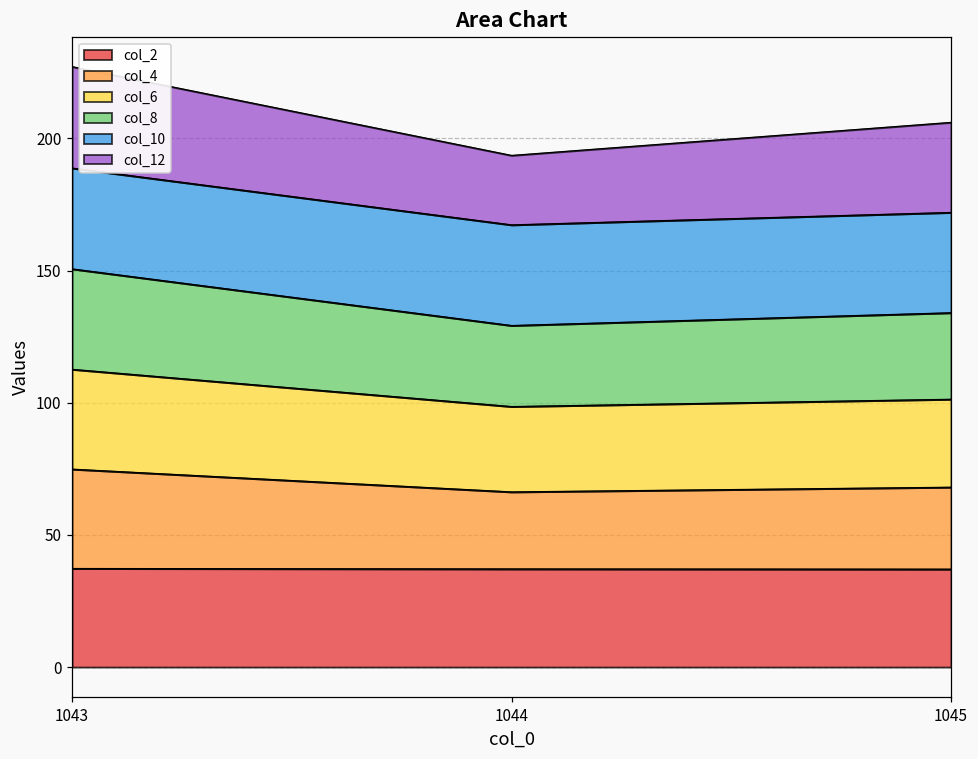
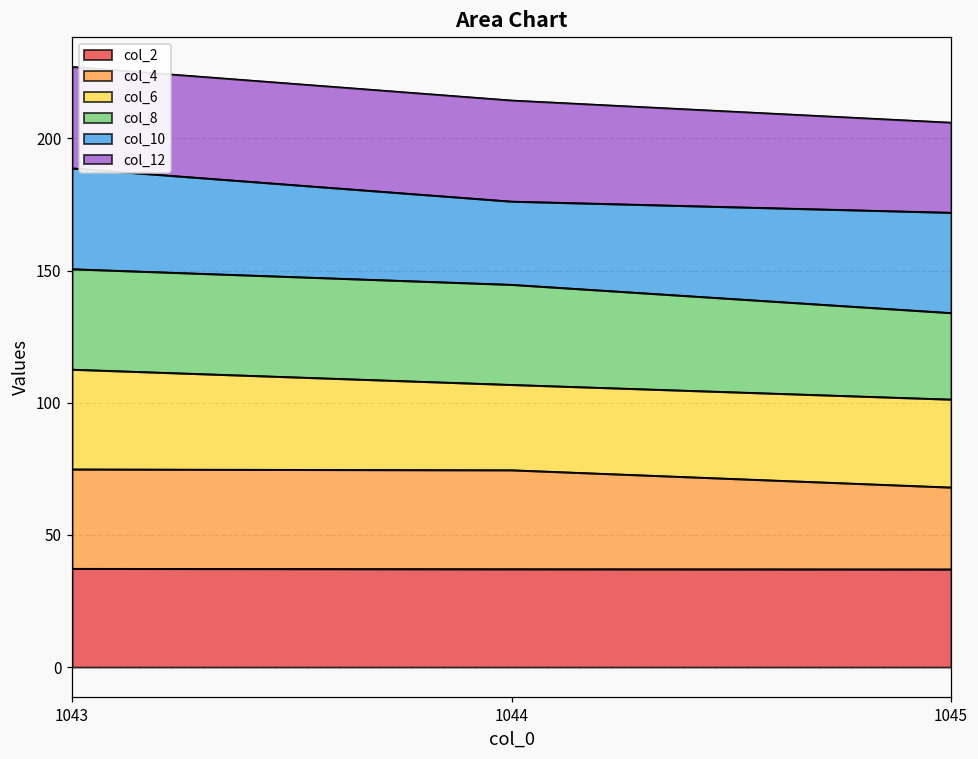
  {
    "col_2": {
      "1043": 37,
      "1044": 37,
      "1045": 37
    },
    "col_4": {
      "1043": 38,
-     "1044": 29,
+     "1044": 37,
      "1045": 31
    },
    "col_6": {
      "1043": 38,
      "1044": 32,
      "1045": 33
    },
    "col_8": {
      "1043": 38,
-     "1044": 31,
+     "1044": 38,
      "1045": 33
    },
    "col_10": {
      "1043": 38,
-     "1044": 38,
+     "1044": 31,
      "1045": 38
    },
    "col_12": {
      "1043": 38,
-     "1044": 26,
+     "1044": 38,
      "1045": 34
    }
  }
